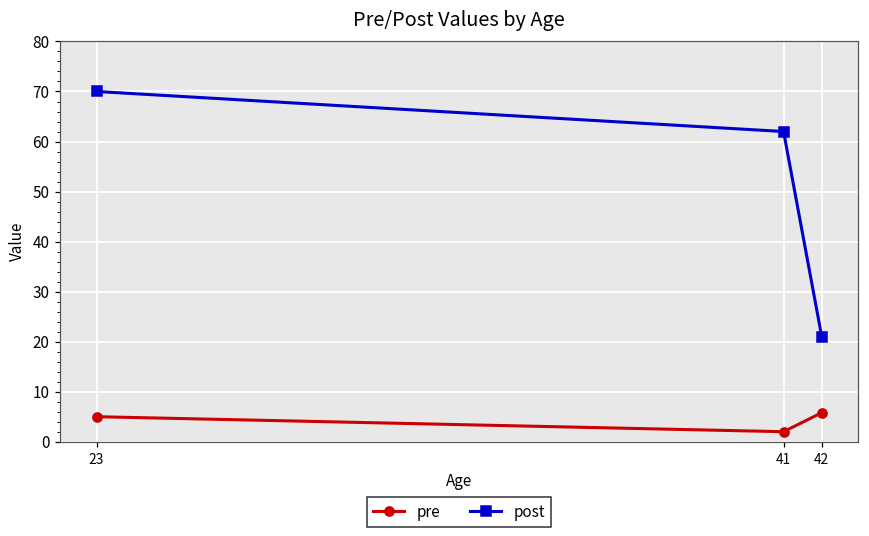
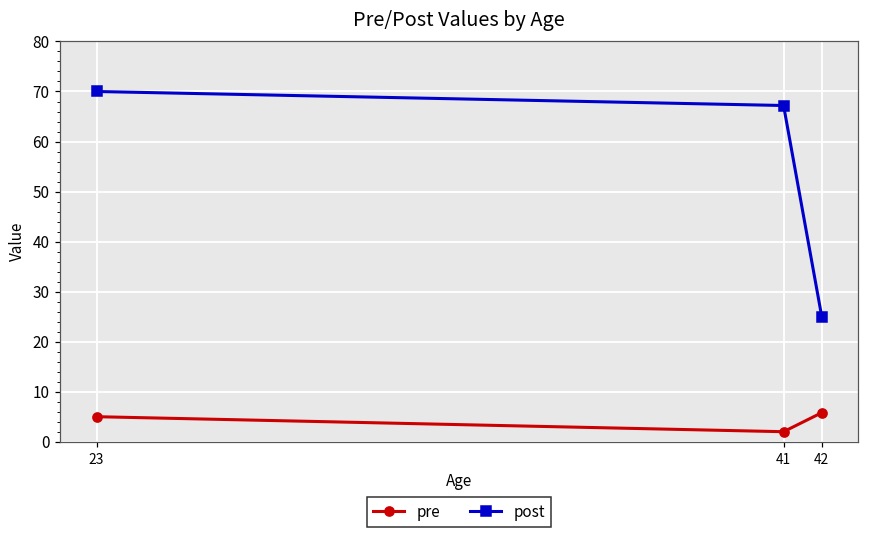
  {
    "pre": {
      "23": 5,
      "41": 2,
      "42": 6
    },
    "post": {
      "23": 70,
-     "41": 62,
-     "42": 21
+     "41": 67,
+     "42": 25
    }
  }
